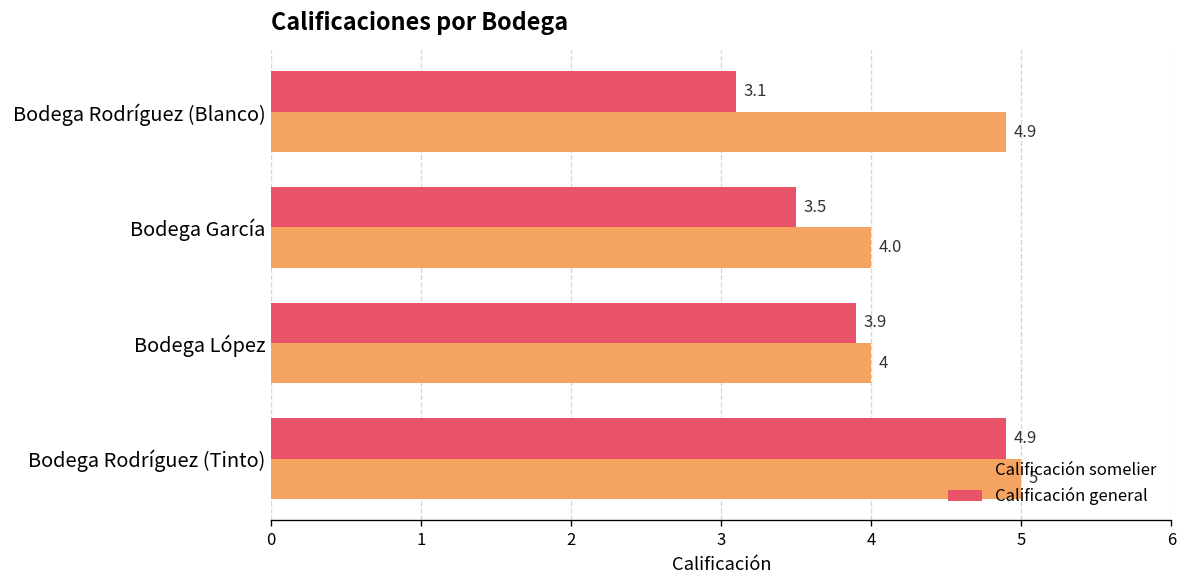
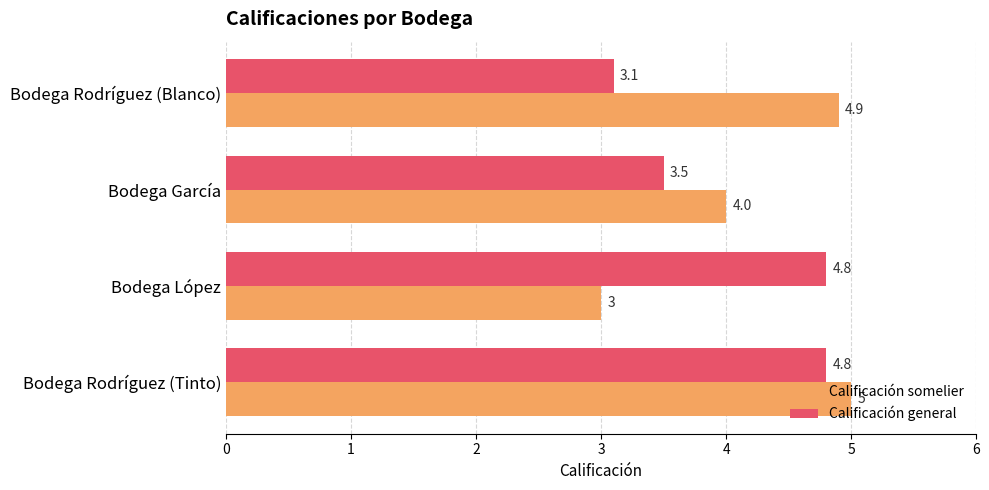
  {
    "Calificación somelier": {
      "Bodega Rodríguez (Blanco)": 4.9,
      "Bodega García": 4.0,
-     "Bodega López": 4,
+     "Bodega López": 3,
      "Bodega Rodríguez (Tinto)": 5
    },
    "Calificación general": {
      "Bodega Rodríguez (Blanco)": 3.1,
      "Bodega García": 3.5,
-     "Bodega López": 3.9,
-     "Bodega Rodríguez (Tinto)": 4.9
+     "Bodega López": 4.8,
+     "Bodega Rodríguez (Tinto)": 4.8
    }
  }
